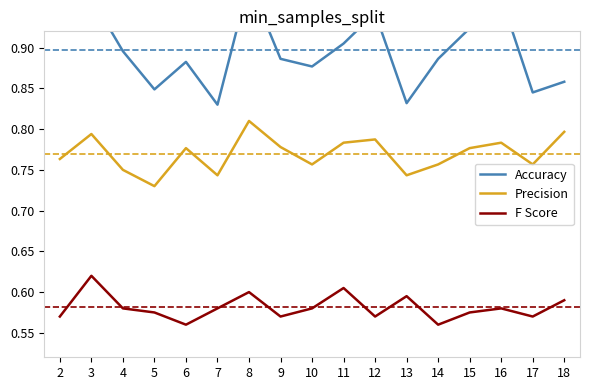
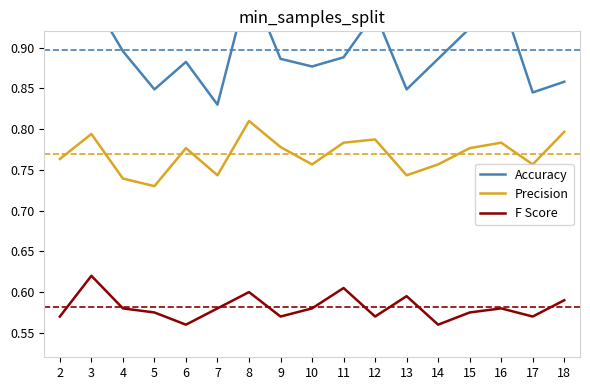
  {
    "Accuracy": {
      "4": 0.90,
      "5": 0.85,
      "6": 0.88,
      "7": 0.83,
      "9": 0.89,
      "10": 0.88,
-     "11": 0.90,
-     "13": 0.83,
+     "11": 0.89,
+     "13": 0.85,
      "14": 0.89,
      "17": 0.85,
      "18": 0.86
    },
    "Precision": {
      "2": 0.76,
      "3": 0.79,
-     "4": 0.75,
+     "4": 0.74,
      "5": 0.73,
      "6": 0.78,
      "7": 0.74,
      "8": 0.81,
      "9": 0.78,
      "10": 0.76,
      "11": 0.78,
      "12": 0.79,
      "13": 0.74,
      "14": 0.76,
      "15": 0.78,
      "16": 0.78,
      "18": 0.80
    },
    "F Score": {
      "2": 0.57,
      "3": 0.62,
      "4": 0.58,
      "5": 0.58,
      "6": 0.56,
      "7": 0.58,
      "8": 0.60,
      "9": 0.57,
      "10": 0.58,
      "11": 0.61,
      "12": 0.57,
      "13": 0.60,
      "14": 0.56,
      "15": 0.58,
      "16": 0.58,
      "17": 0.57,
      "18": 0.59
    }
  }
